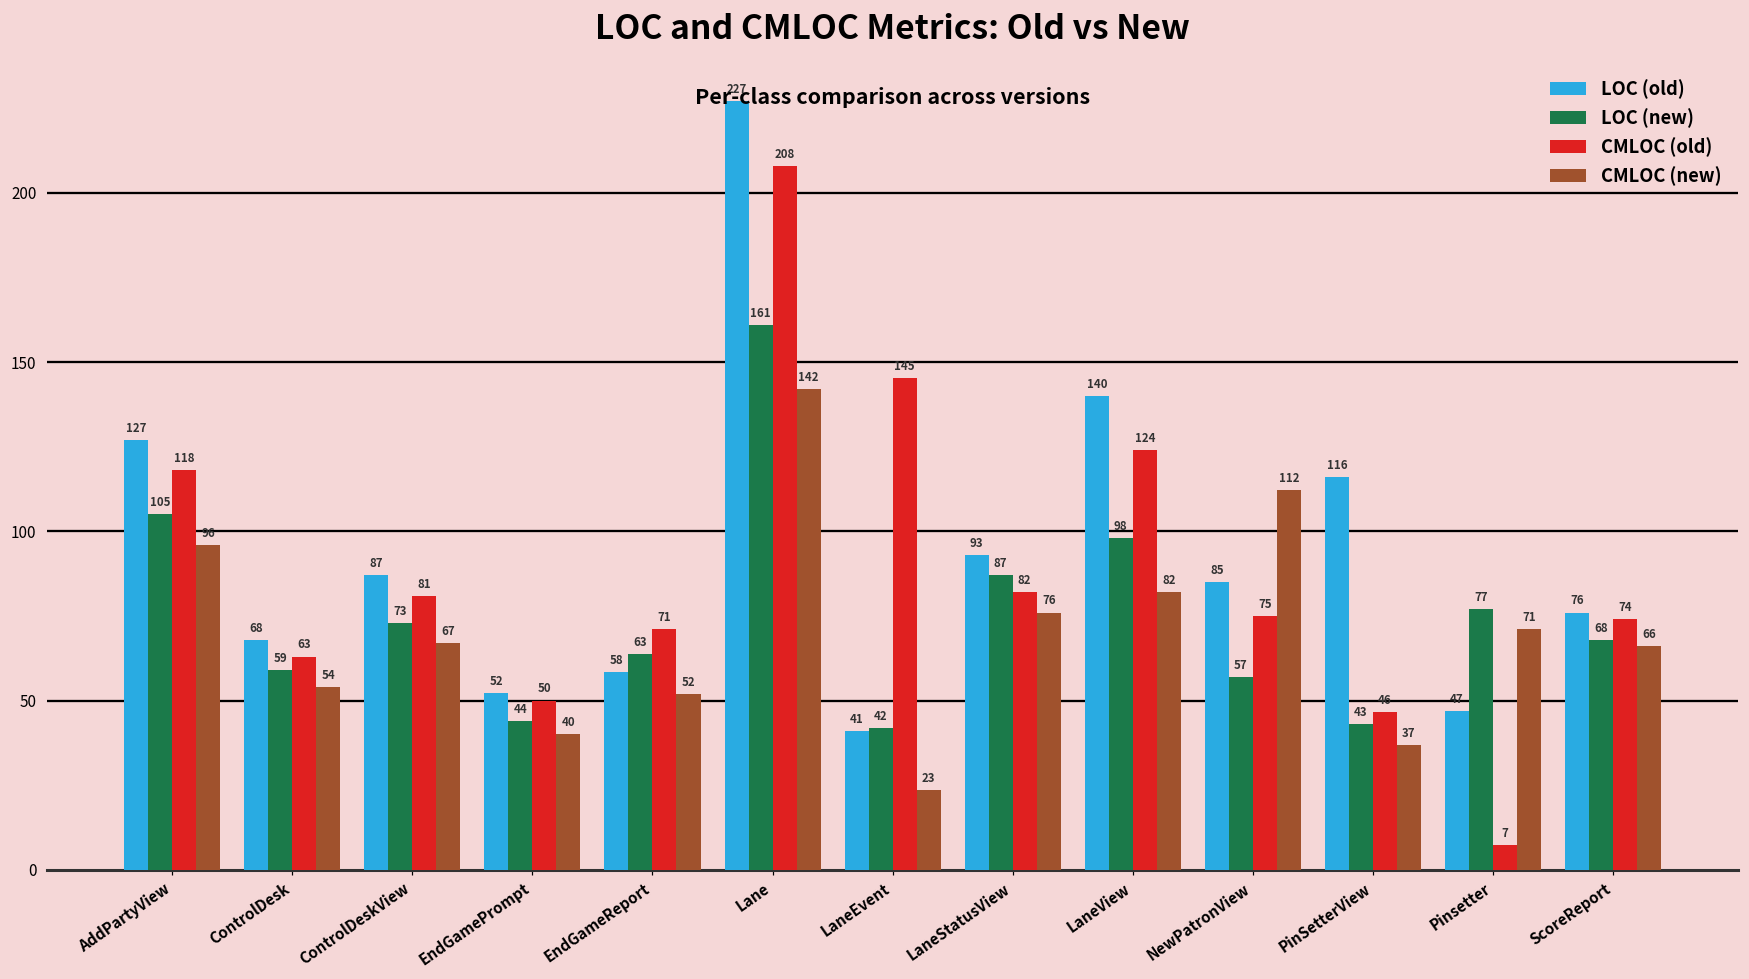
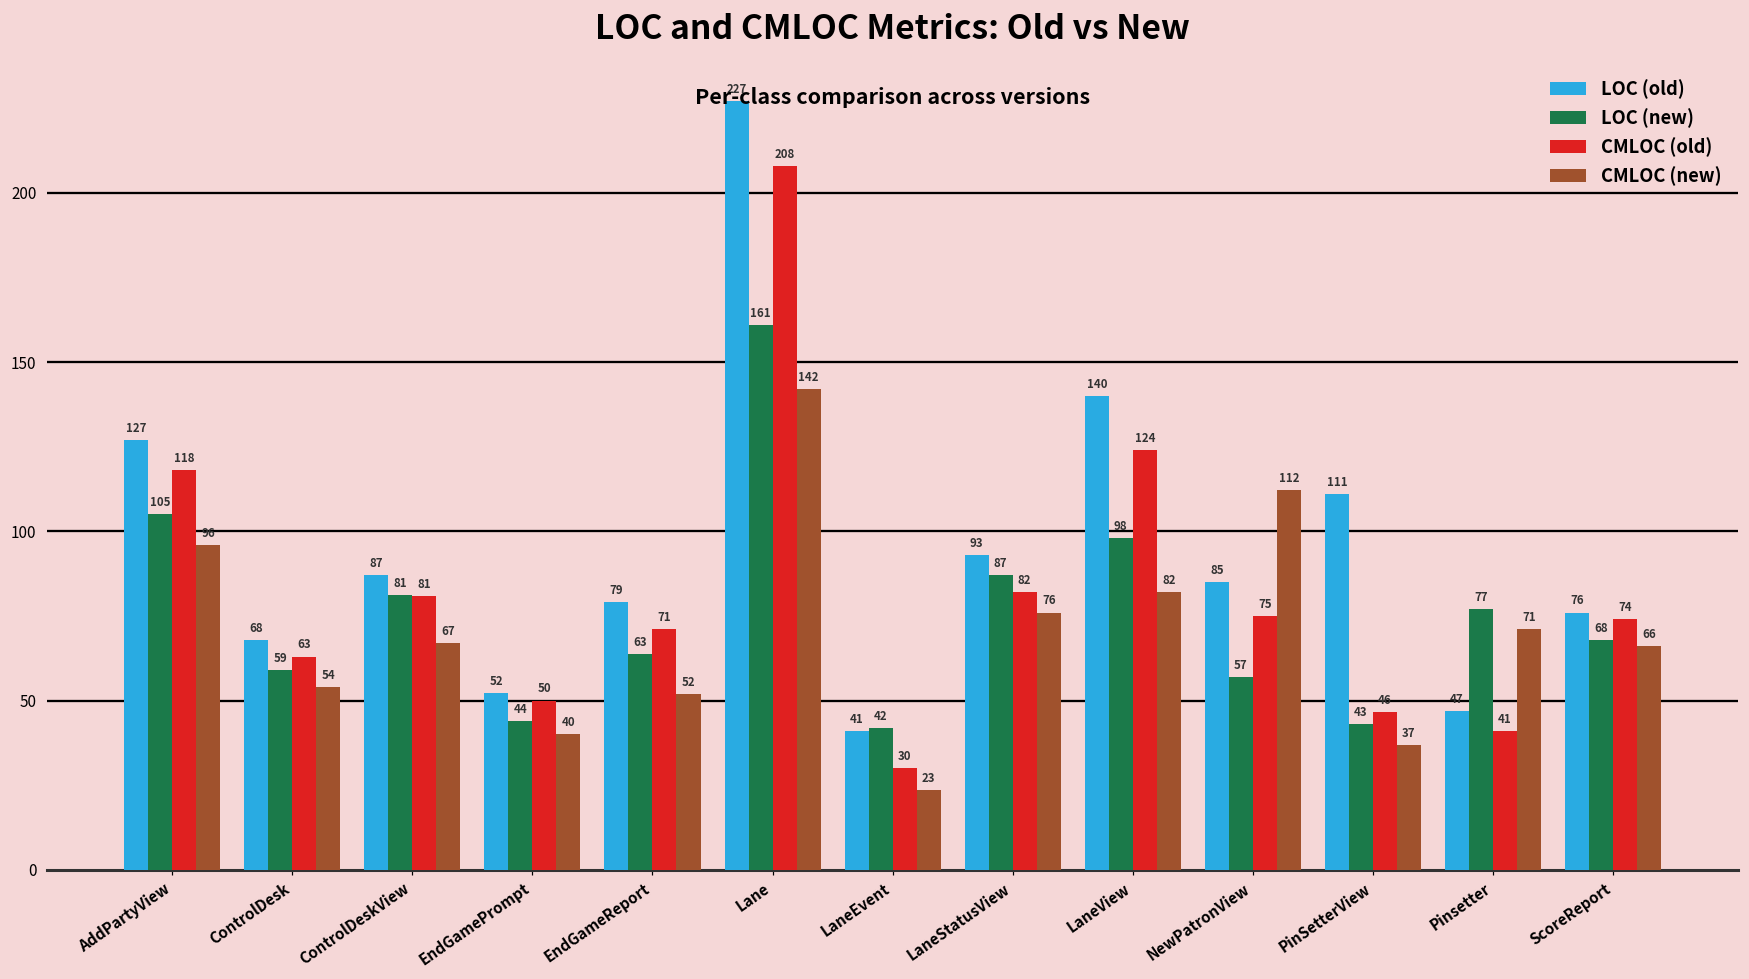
  {
    "LOC (old)": {
      "AddPartyView": 127,
      "ControlDesk": 68,
      "ControlDeskView": 87,
      "EndGamePrompt": 52,
-     "EndGameReport": 58,
+     "EndGameReport": 79,
      "LaneEvent": 41,
      "LaneStatusView": 93,
      "LaneView": 140,
      "NewPatronView": 85,
-     "PinSetterView": 116,
+     "PinSetterView": 111,
      "Pinsetter": 47,
      "ScoreReport": 76
    },
    "LOC (new)": {
      "AddPartyView": 105,
      "ControlDesk": 59,
-     "ControlDeskView": 73,
+     "ControlDeskView": 81,
      "EndGamePrompt": 44,
      "Lane": 161,
      "LaneEvent": 42,
      "LaneStatusView": 87,
      "LaneView": 98,
      "NewPatronView": 57,
      "PinSetterView": 43,
      "Pinsetter": 77,
      "ScoreReport": 68
    },
    "CMLOC (old)": {
      "AddPartyView": 118,
      "ControlDesk": 63,
      "ControlDeskView": 81,
      "EndGamePrompt": 50,
      "EndGameReport": 71,
      "Lane": 208,
-     "LaneEvent": 145,
+     "LaneEvent": 30,
      "LaneStatusView": 82,
      "LaneView": 124,
      "NewPatronView": 75,
      "PinSetterView": 46,
-     "Pinsetter": 7,
+     "Pinsetter": 41,
      "ScoreReport": 74
    },
    "CMLOC (new)": {
      "AddPartyView": 96,
      "ControlDesk": 54,
      "ControlDeskView": 67,
      "EndGamePrompt": 40,
      "EndGameReport": 52,
      "Lane": 142,
      "LaneEvent": 23,
      "LaneStatusView": 76,
      "LaneView": 82,
      "NewPatronView": 112,
      "PinSetterView": 37,
      "Pinsetter": 71,
      "ScoreReport": 66
    }
  }
